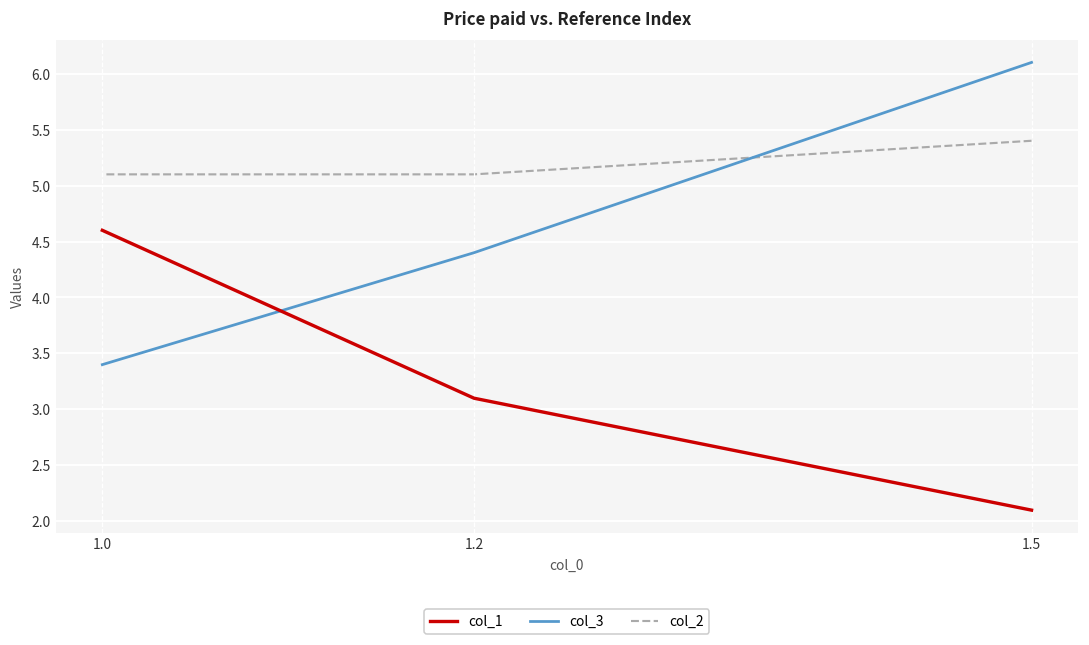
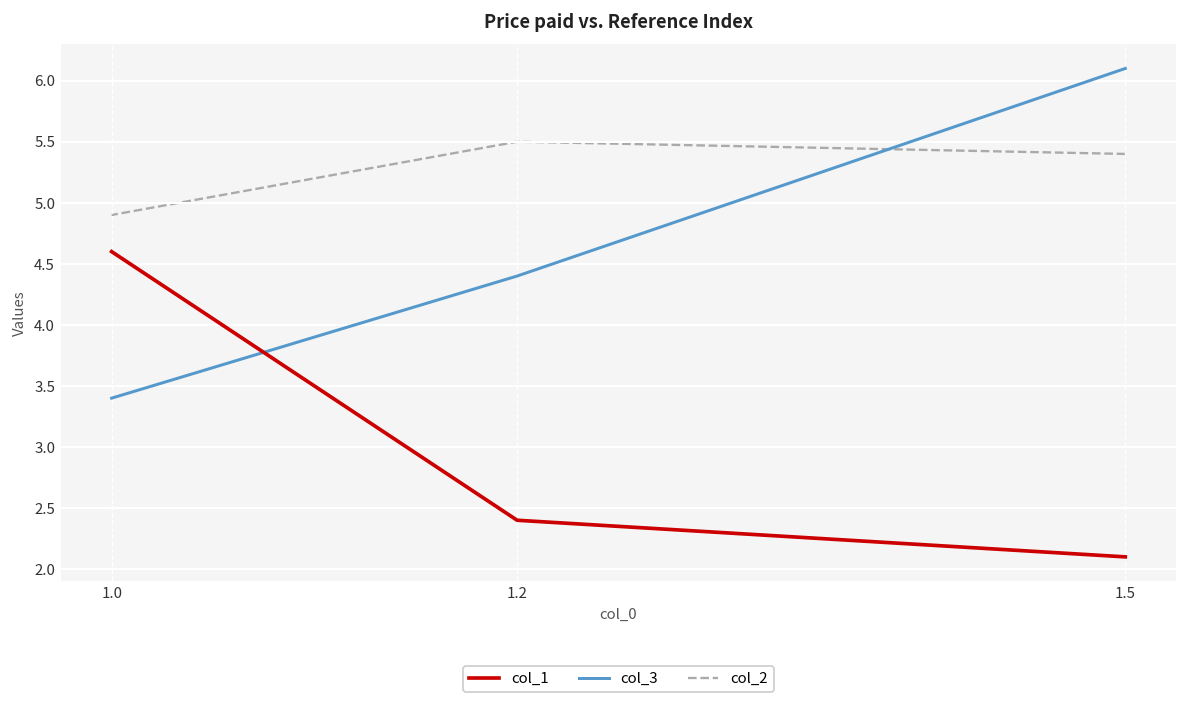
  {
    "col_1": {
      "1.0": 4.6,
-     "1.2": 3.1,
+     "1.2": 2.4,
      "1.5": 2.1
    },
    "col_3": {
      "1.0": 3.4,
      "1.2": 4.4,
      "1.5": 6.1
    },
    "col_2": {
-     "1.0": 5.1,
-     "1.2": 5.1,
+     "1.0": 4.9,
+     "1.2": 5.5,
      "1.5": 5.4
    }
  }
